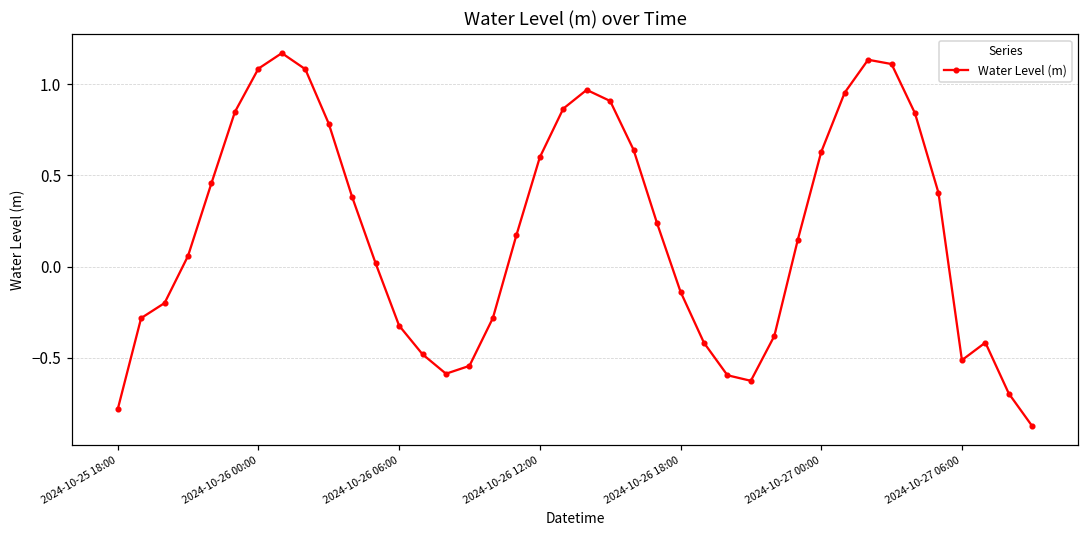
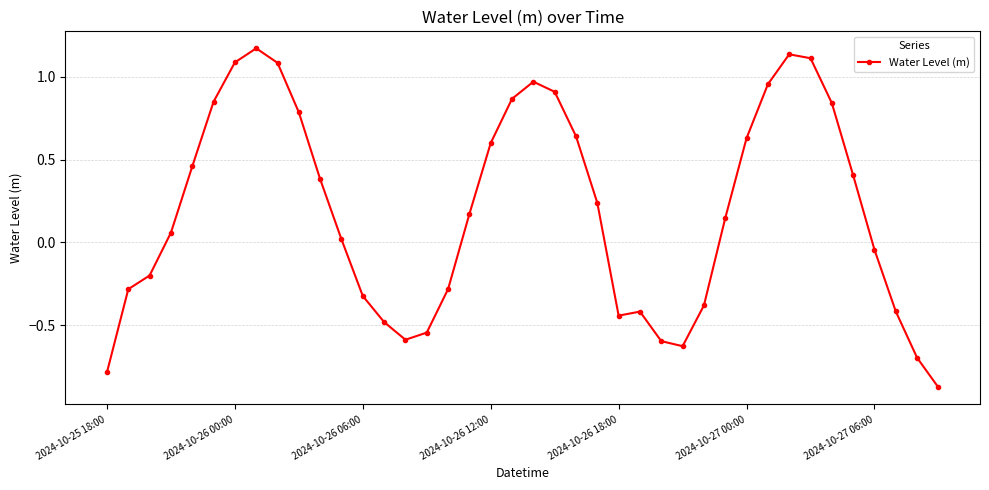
  {
    "2024-10-25 18:00": -0.78,
    "2024-10-26 00:00": 1.09,
    "2024-10-26 06:00": -0.32,
    "2024-10-26 12:00": 0.60,
-   "2024-10-26 18:00": -0.14,
+   "2024-10-26 18:00": -0.44,
    "2024-10-27 00:00": 0.63,
-   "2024-10-27 06:00": -0.51
+   "2024-10-27 06:00": -0.04
  }
